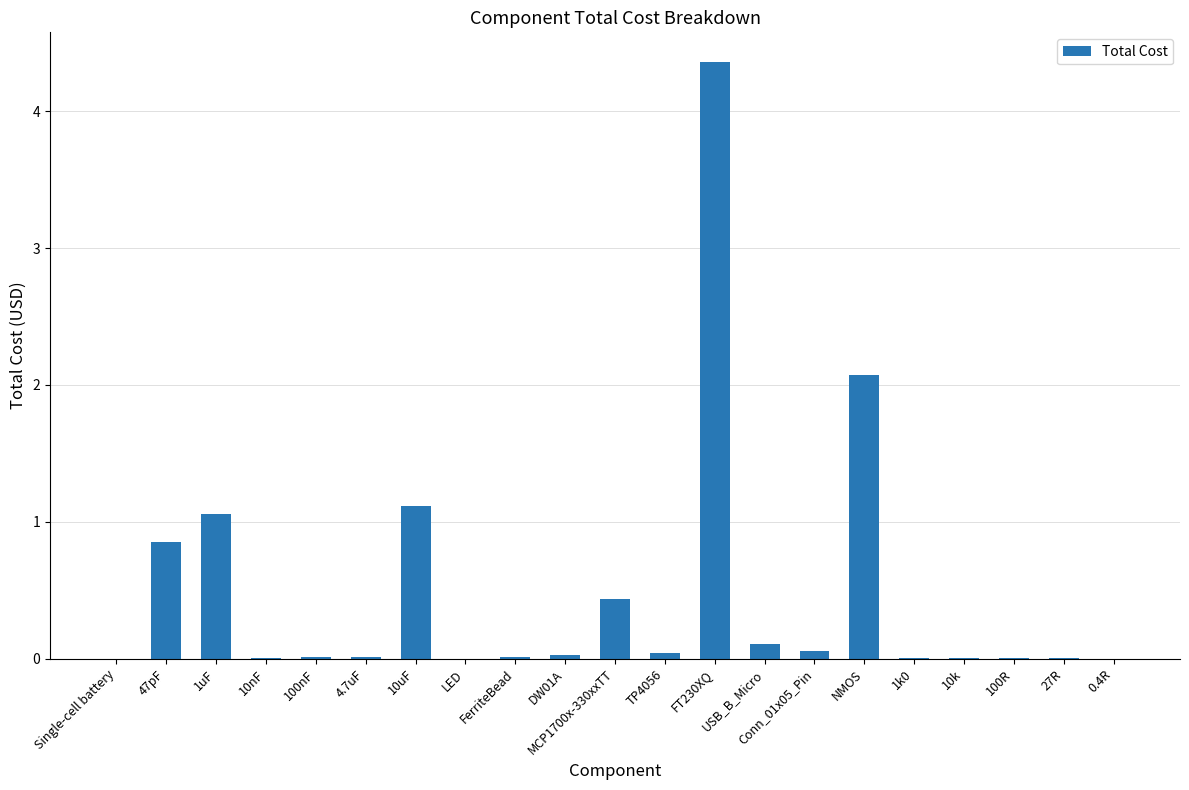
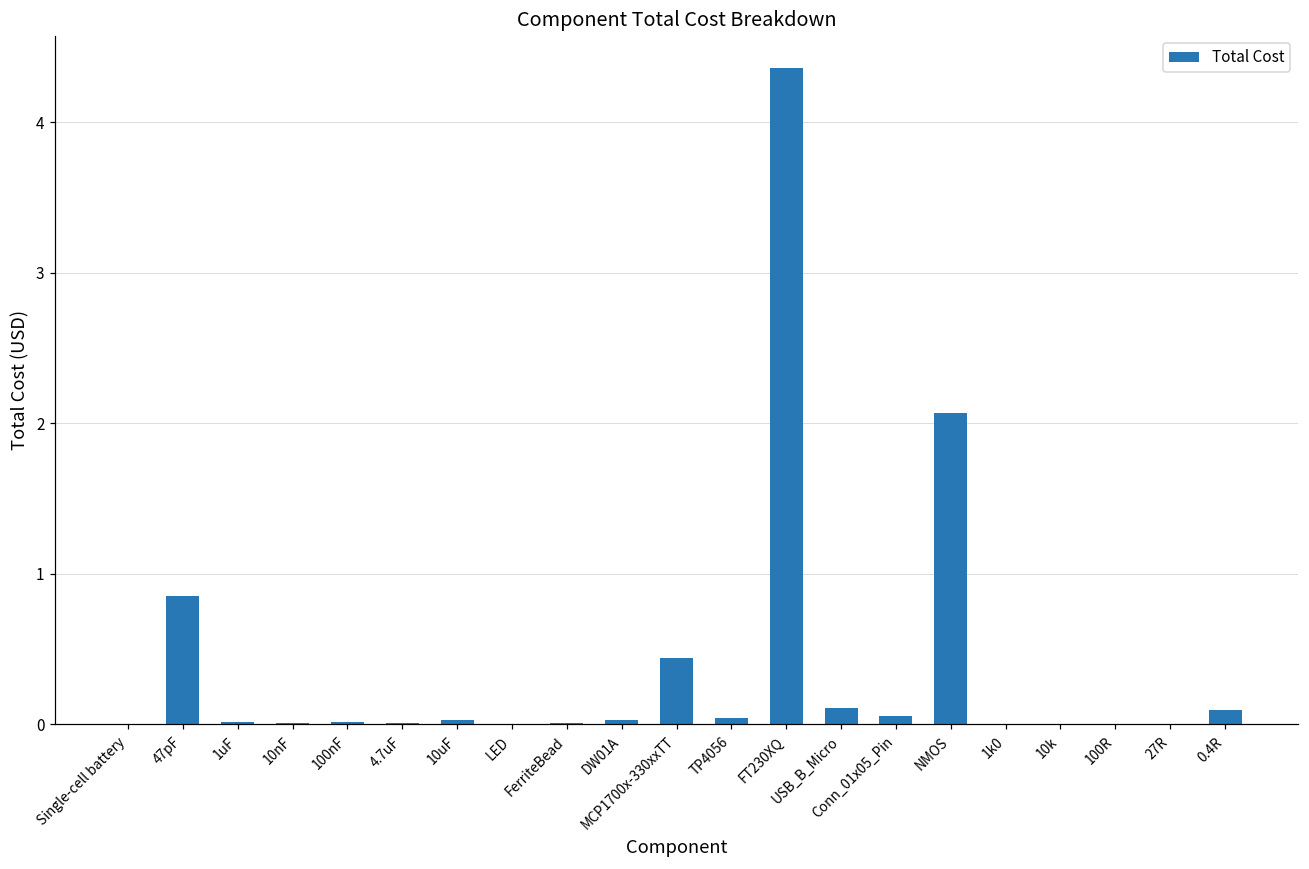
  {
    "Single-cell battery": 0.00,
    "47pF": 0.85,
-   "1uF": 1.06,
-   "10uF": 1.11,
+   "1uF": 0.02,
+   "10uF": 0.03,
    "LED": 0.00,
    "DW01A": 0.03,
    "MCP1700x-330xxTT": 0.44,
    "TP4056": 0.04,
    "FT230XQ": 4.36,
    "USB_B_Micro": 0.11,
    "Conn_01x05_Pin": 0.06,
    "NMOS": 2.07,
-   "0.4R": 0.00
+   "0.4R": 0.10
  }
